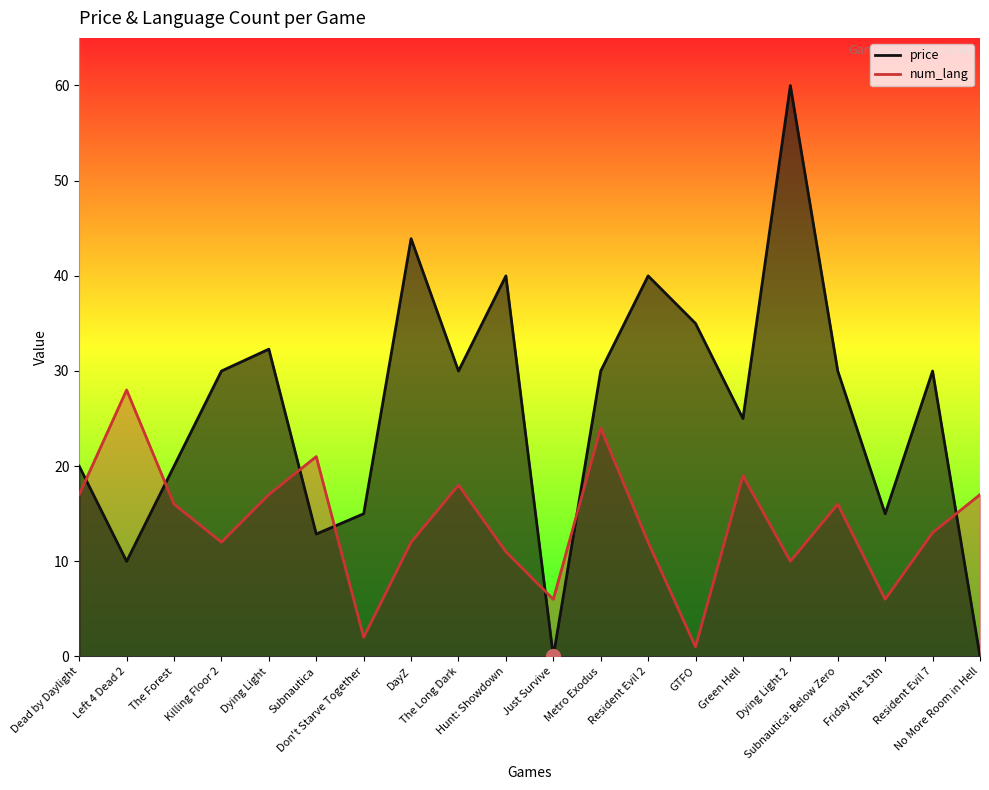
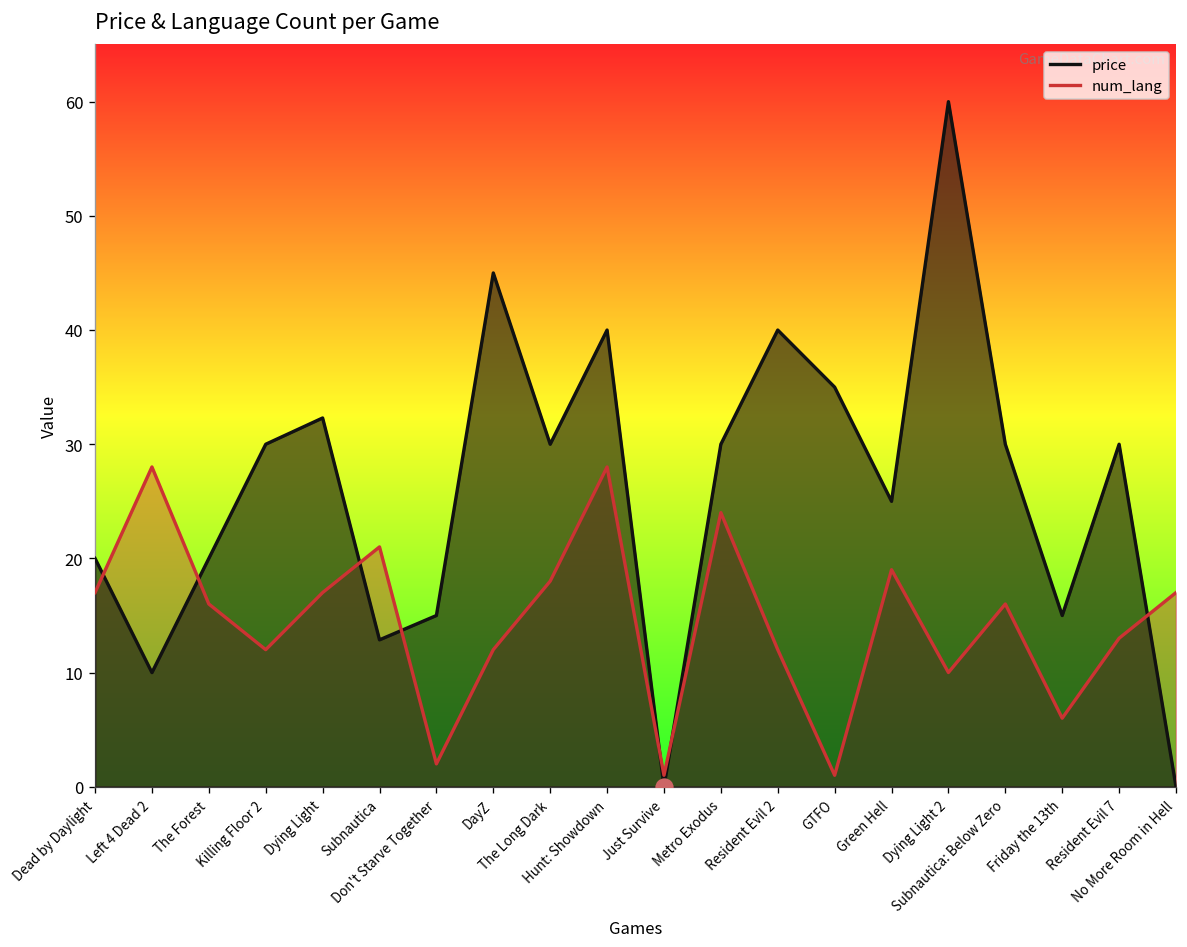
  {
    "price": {
      "Dead by Daylight": 20,
      "Left 4 Dead 2": 10,
      "The Forest": 20,
      "Killing Floor 2": 30,
      "Dying Light": 32,
      "Subnautica": 13,
      "Don't Starve Together": 15,
-     "DayZ": 44,
+     "DayZ": 45,
      "The Long Dark": 30,
      "Hunt: Showdown": 40,
      "Metro Exodus": 30,
      "Resident Evil 2": 40,
      "GTFO": 35,
      "Green Hell": 25,
      "Dying Light 2": 60,
      "Subnautica: Below Zero": 30,
      "Friday the 13th": 15,
      "Resident Evil 7": 30,
      "No More Room in Hell": 0
    },
    "num_lang": {
      "Dead by Daylight": 17,
      "Left 4 Dead 2": 28,
      "The Forest": 16,
      "Killing Floor 2": 12,
      "Dying Light": 17,
      "Subnautica": 21,
      "Don't Starve Together": 2,
      "DayZ": 12,
      "The Long Dark": 18,
-     "Hunt: Showdown": 11,
-     "Just Survive": 6,
+     "Hunt: Showdown": 28,
+     "Just Survive": 1,
      "Metro Exodus": 24,
      "Resident Evil 2": 12,
      "GTFO": 1,
      "Green Hell": 19,
      "Dying Light 2": 10,
      "Subnautica: Below Zero": 16,
      "Friday the 13th": 6,
      "Resident Evil 7": 13,
      "No More Room in Hell": 17
    }
  }
